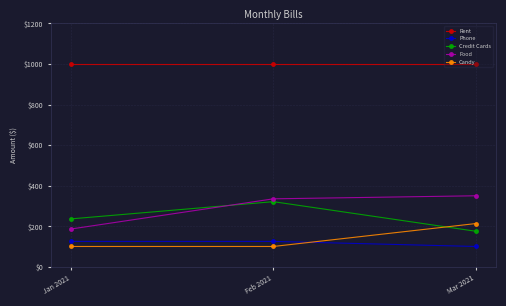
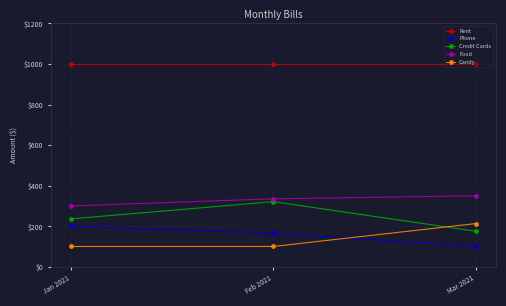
  {
    "Rent": {
      "Jan 2021": "$1000",
      "Feb 2021": "$1000"
    },
    "Phone": {
-     "Jan 2021": "$130",
-     "Feb 2021": "$130",
+     "Jan 2021": "$200",
+     "Feb 2021": "$170",
      "Mar 2021": "$100"
    },
    "Credit Cards": {
      "Jan 2021": "$240",
      "Feb 2021": "$320",
      "Mar 2021": "$180"
    },
    "Food": {
-     "Jan 2021": "$190",
+     "Jan 2021": "$300",
      "Feb 2021": "$340",
      "Mar 2021": "$350"
    },
    "Candy": {
      "Jan 2021": "$100",
      "Feb 2021": "$100",
      "Mar 2021": "$210"
    }
  }
